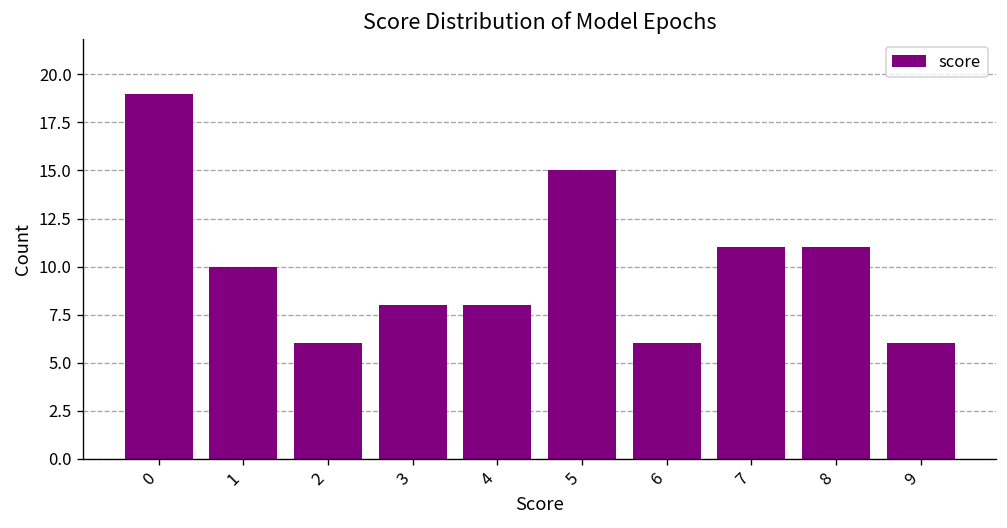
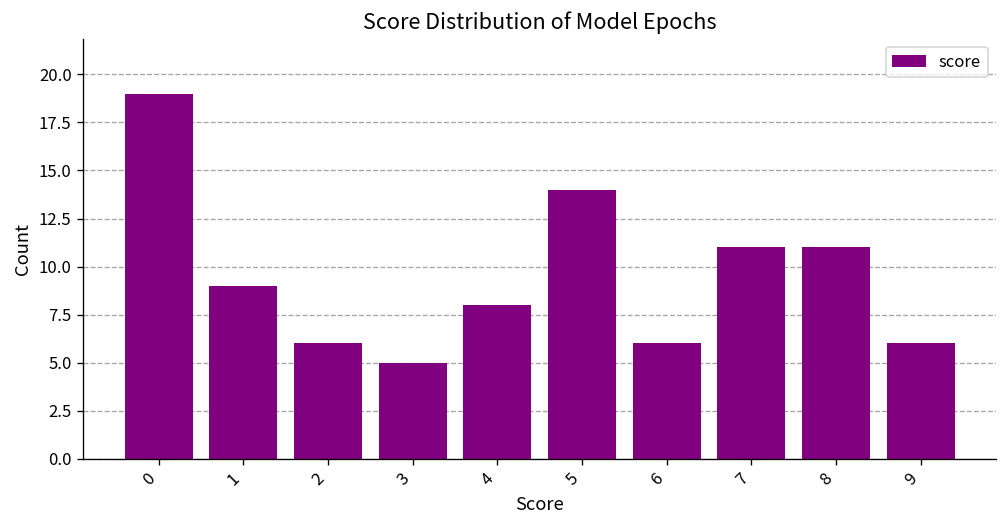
  {
    "0": 19,
-   "1": 10,
+   "1": 9,
    "2": 6,
-   "3": 8,
+   "3": 5,
    "4": 8,
-   "5": 15,
+   "5": 14,
    "6": 6,
    "7": 11,
    "8": 11,
    "9": 6
  }
